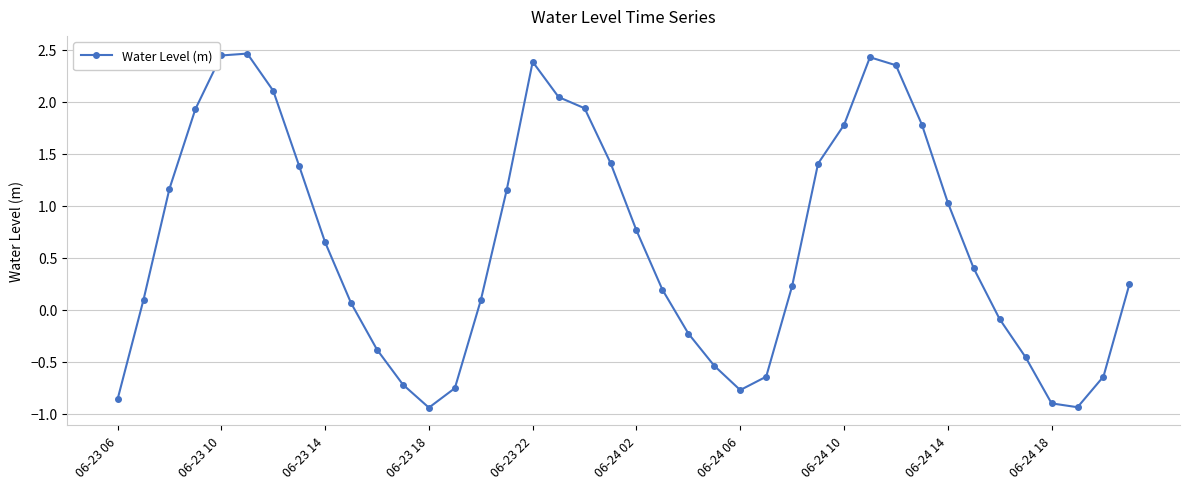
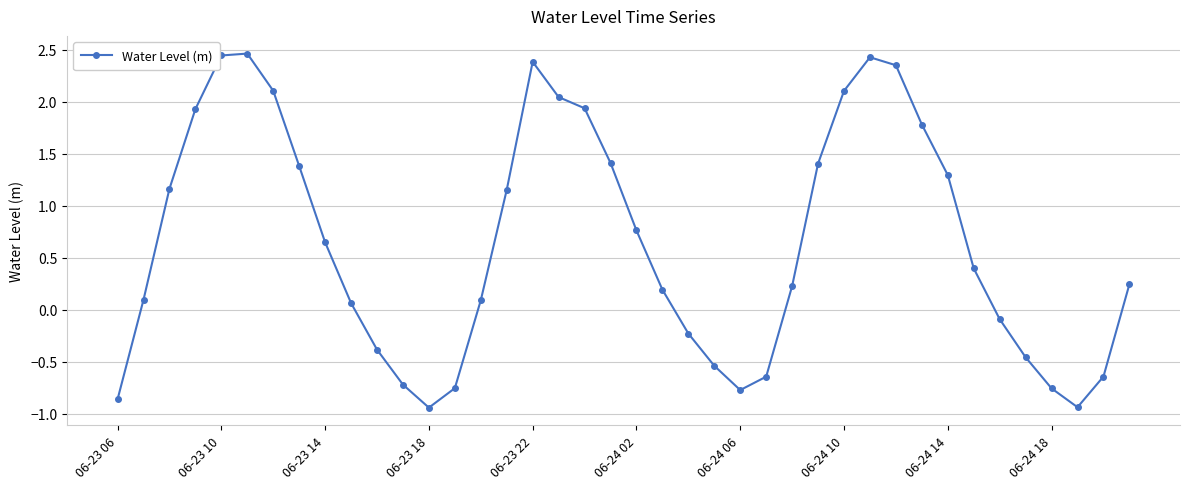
  {
    "06-23 06": -0.86,
    "06-23 10": 2.45,
    "06-23 14": 0.65,
    "06-23 18": -0.94,
    "06-23 22": 2.39,
    "06-24 02": 0.76,
    "06-24 06": -0.77,
-   "06-24 10": 1.78,
-   "06-24 14": 1.03,
-   "06-24 18": -0.90
+   "06-24 10": 2.11,
+   "06-24 14": 1.30,
+   "06-24 18": -0.76
  }
